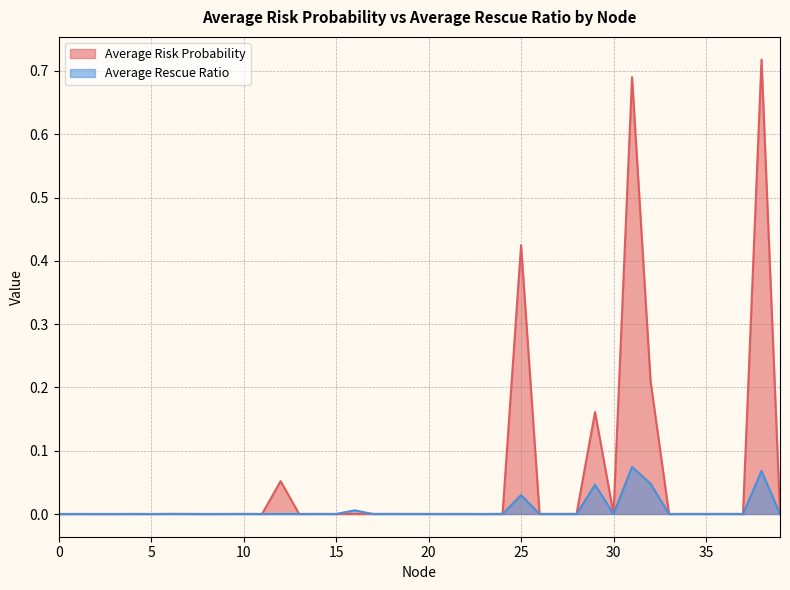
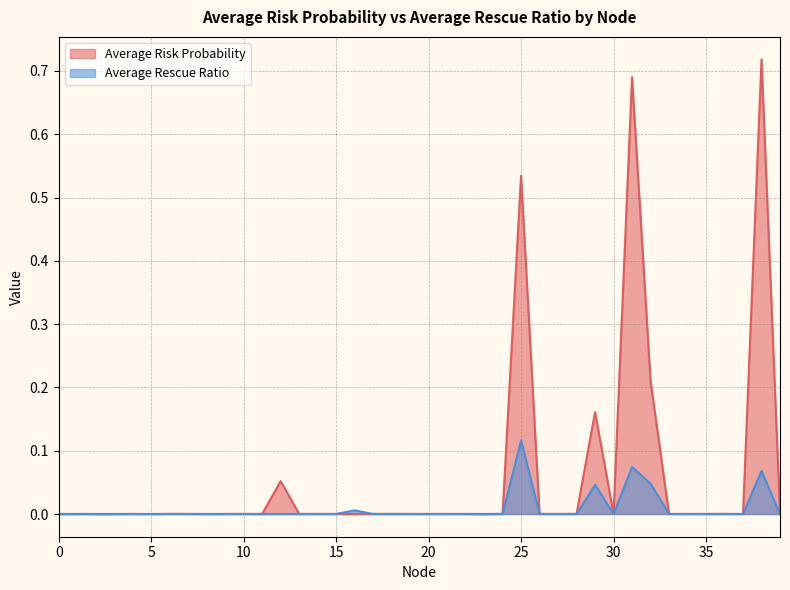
  {
    "Average Risk Probability": {
-     "25": 0.42
+     "25": 0.53
    },
    "Average Rescue Ratio": {
-     "25": 0.03
+     "25": 0.12
    }
  }
